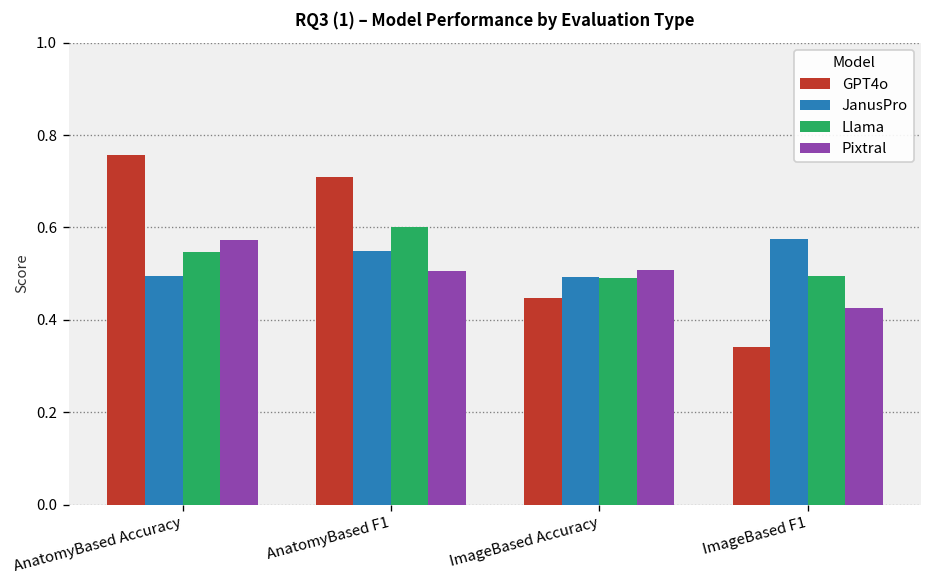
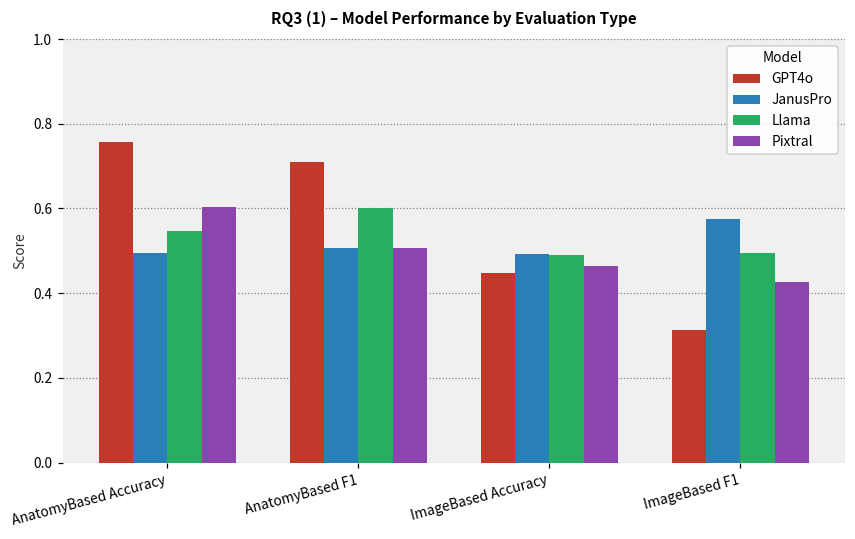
  {
    "GPT4o": {
      "AnatomyBased Accuracy": 0.76,
      "AnatomyBased F1": 0.71,
      "ImageBased Accuracy": 0.45,
-     "ImageBased F1": 0.34
+     "ImageBased F1": 0.31
    },
    "JanusPro": {
      "AnatomyBased Accuracy": 0.49,
-     "AnatomyBased F1": 0.55,
+     "AnatomyBased F1": 0.51,
      "ImageBased Accuracy": 0.49,
      "ImageBased F1": 0.58
    },
    "Llama": {
      "AnatomyBased Accuracy": 0.55,
      "AnatomyBased F1": 0.60,
      "ImageBased Accuracy": 0.49,
      "ImageBased F1": 0.49
    },
    "Pixtral": {
-     "AnatomyBased Accuracy": 0.57,
+     "AnatomyBased Accuracy": 0.60,
      "AnatomyBased F1": 0.51,
-     "ImageBased Accuracy": 0.51,
+     "ImageBased Accuracy": 0.46,
      "ImageBased F1": 0.43
    }
  }
